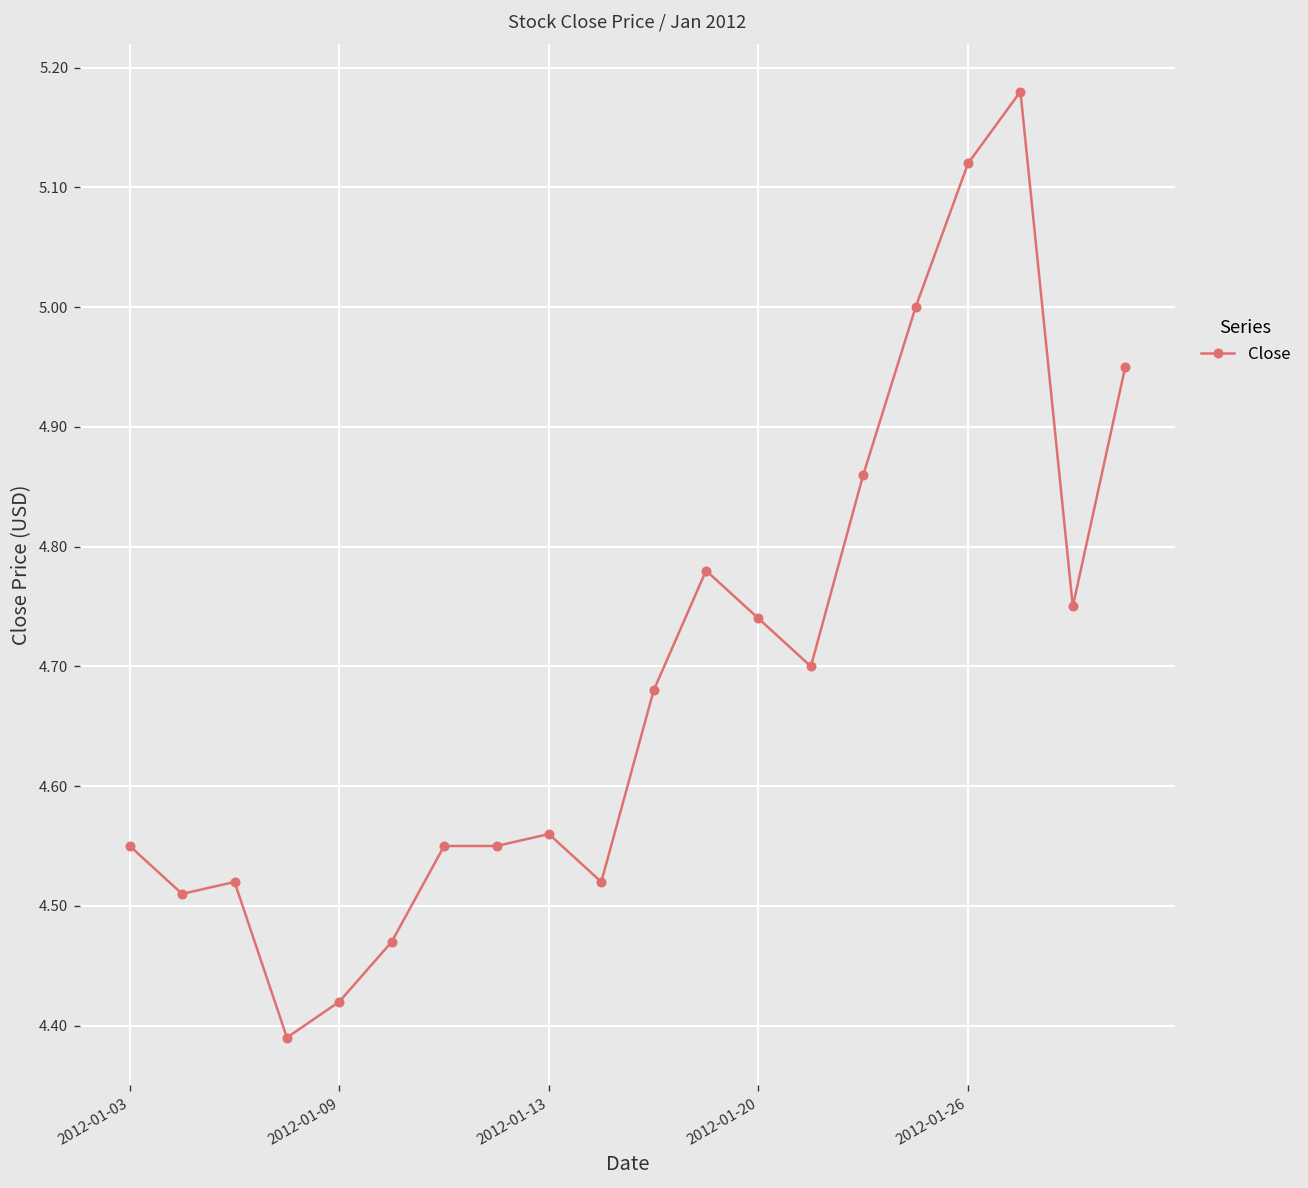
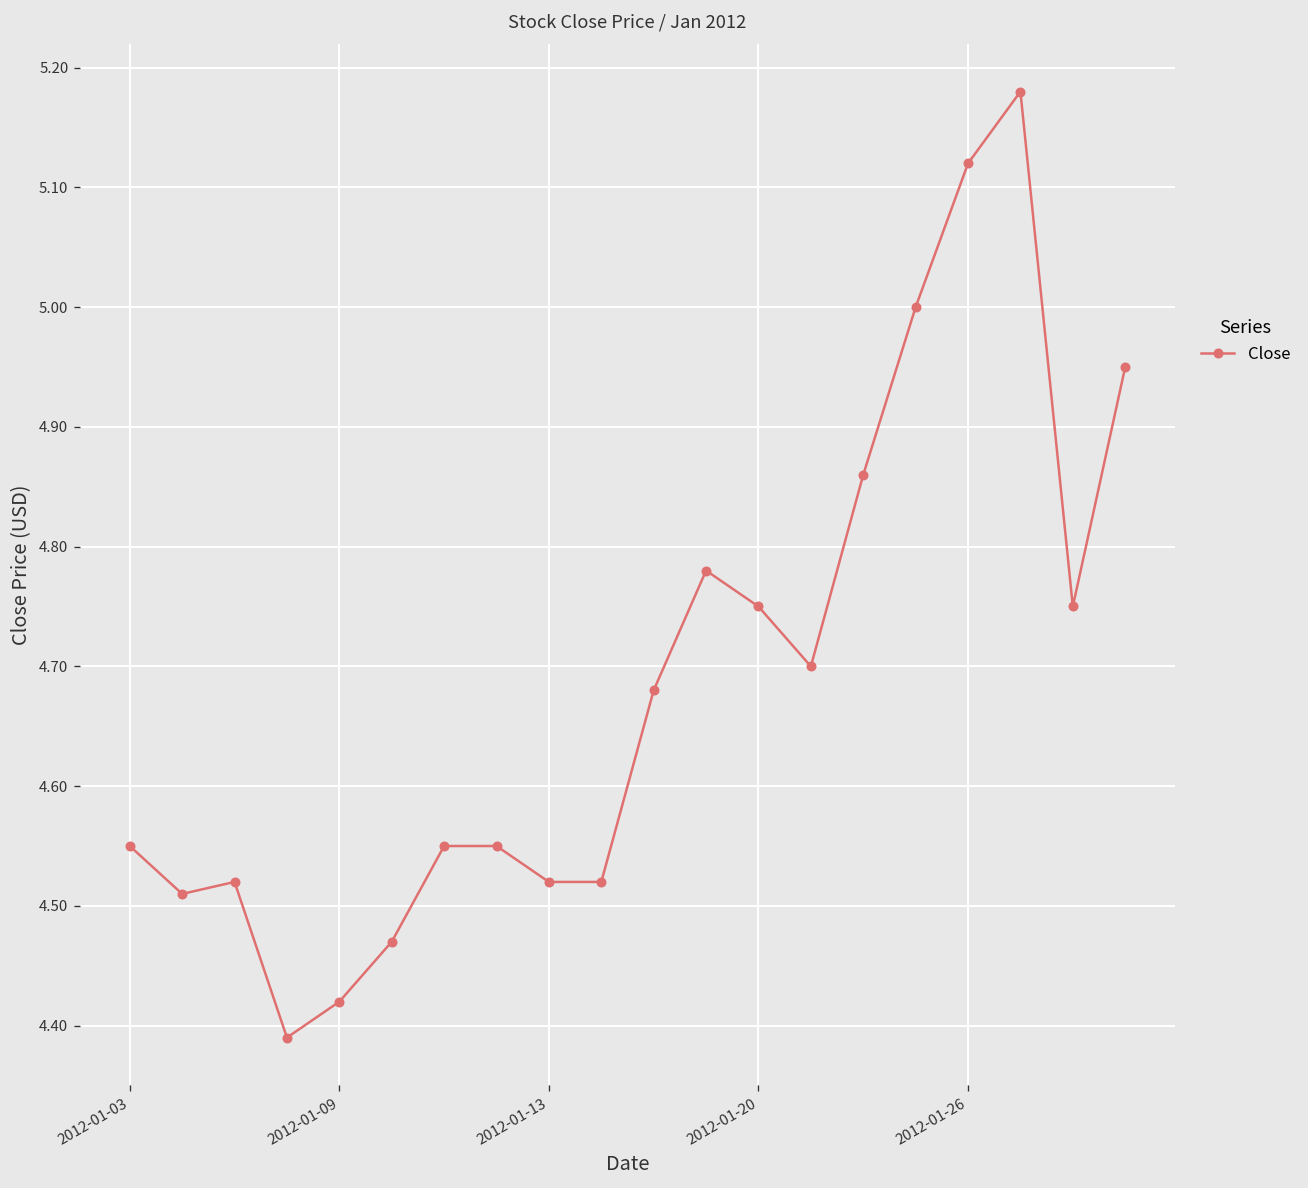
  {
    "2012-01-03": 4.55,
    "2012-01-09": 4.42,
-   "2012-01-13": 4.56,
-   "2012-01-20": 4.74,
+   "2012-01-13": 4.52,
+   "2012-01-20": 4.75,
    "2012-01-26": 5.12
  }
